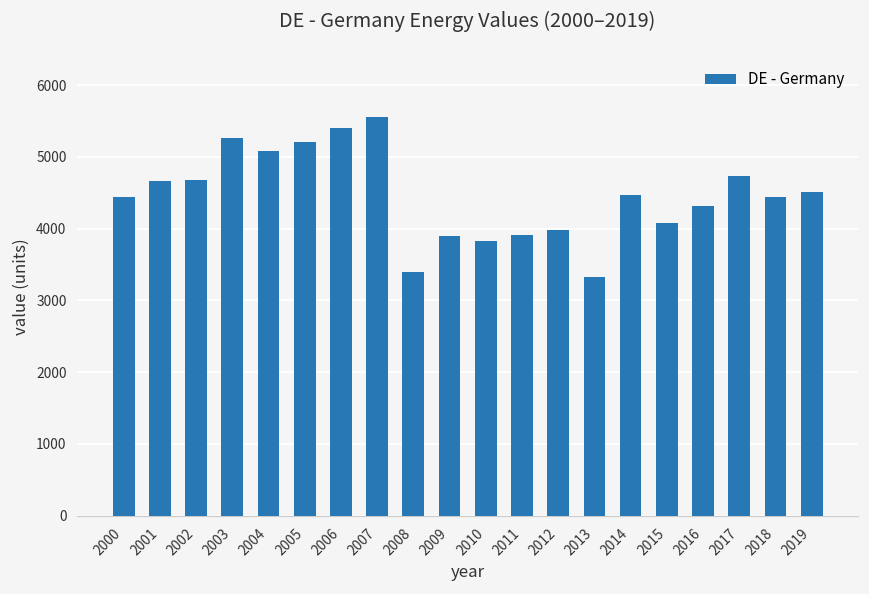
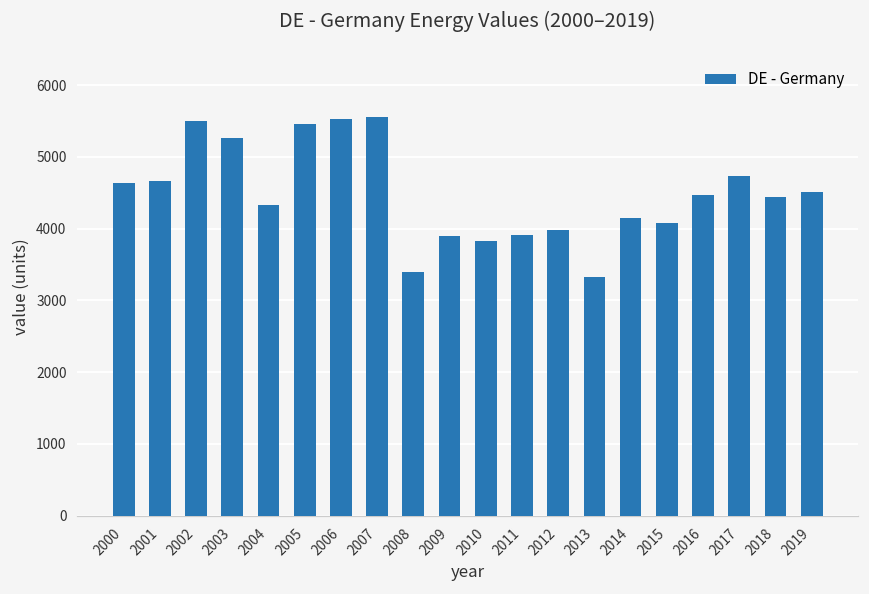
  {
-   "2000": 4400,
+   "2000": 4600,
    "2001": 4700,
-   "2002": 4700,
+   "2002": 5500,
    "2003": 5300,
-   "2004": 5100,
-   "2005": 5200,
-   "2006": 5400,
+   "2004": 4300,
+   "2005": 5500,
+   "2006": 5500,
    "2007": 5600,
    "2008": 3400,
    "2009": 3900,
    "2010": 3800,
    "2011": 3900,
    "2012": 4000,
    "2013": 3300,
-   "2014": 4500,
+   "2014": 4100,
    "2015": 4100,
-   "2016": 4300,
+   "2016": 4500,
    "2017": 4700,
    "2018": 4400,
    "2019": 4500
  }
